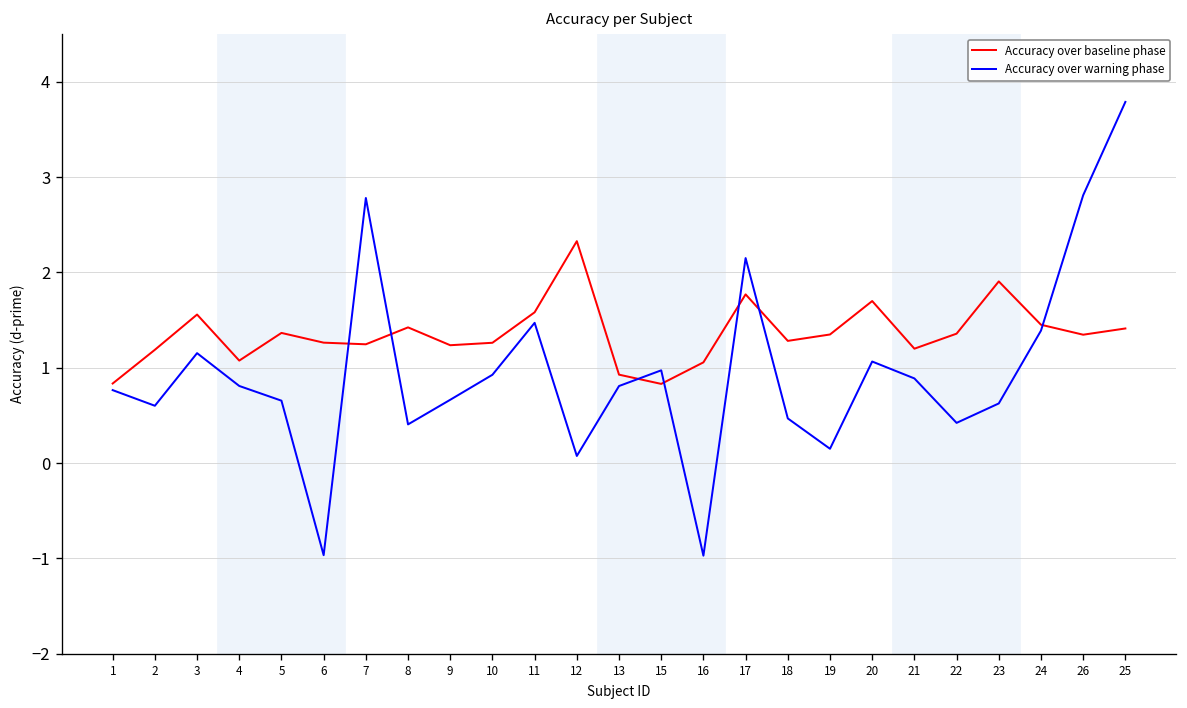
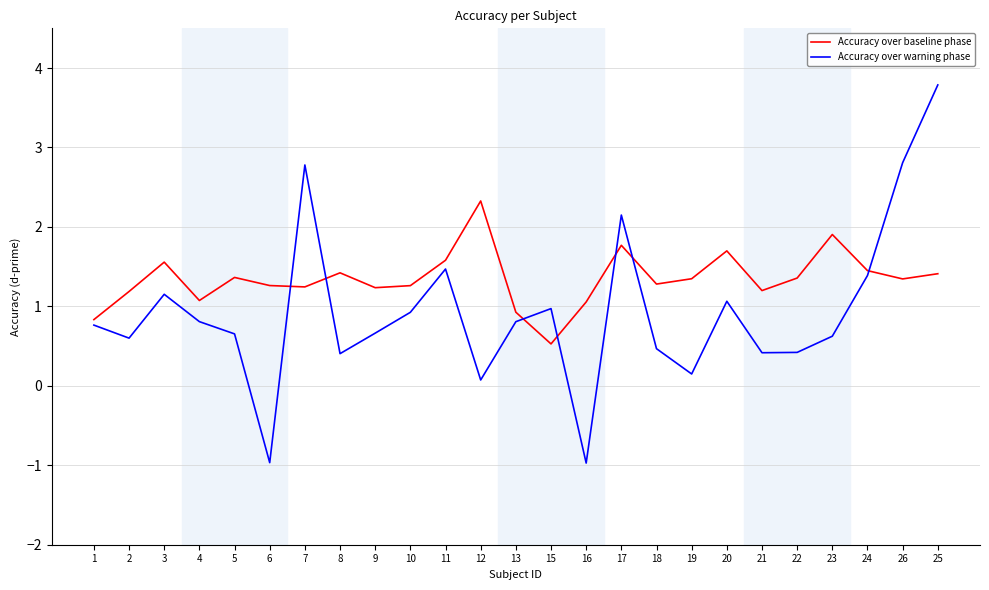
  {
    "Accuracy over baseline phase": {
      "1": 0.8,
      "2": 1.2,
      "3": 1.6,
      "4": 1.1,
      "5": 1.4,
      "6": 1.3,
      "7": 1.2,
      "8": 1.4,
      "9": 1.2,
      "10": 1.3,
      "11": 1.6,
      "12": 2.3,
      "13": 0.9,
-     "15": 0.8,
+     "15": 0.5,
      "16": 1.1,
      "17": 1.8,
      "18": 1.3,
      "19": 1.3,
      "20": 1.7,
      "21": 1.2,
      "22": 1.4,
      "23": 1.9,
      "24": 1.5,
      "26": 1.3,
      "25": 1.4
    },
    "Accuracy over warning phase": {
      "1": 0.8,
      "2": 0.6,
      "3": 1.2,
      "4": 0.8,
      "5": 0.7,
      "6": -1.0,
      "7": 2.8,
      "8": 0.4,
      "9": 0.7,
      "10": 0.9,
      "11": 1.5,
      "12": 0.1,
      "13": 0.8,
      "15": 1.0,
      "16": -1.0,
      "17": 2.1,
      "18": 0.5,
      "19": 0.1,
      "20": 1.1,
-     "21": 0.9,
+     "21": 0.4,
      "22": 0.4,
      "23": 0.6,
      "24": 1.4,
      "26": 2.8,
      "25": 3.8
    }
  }
